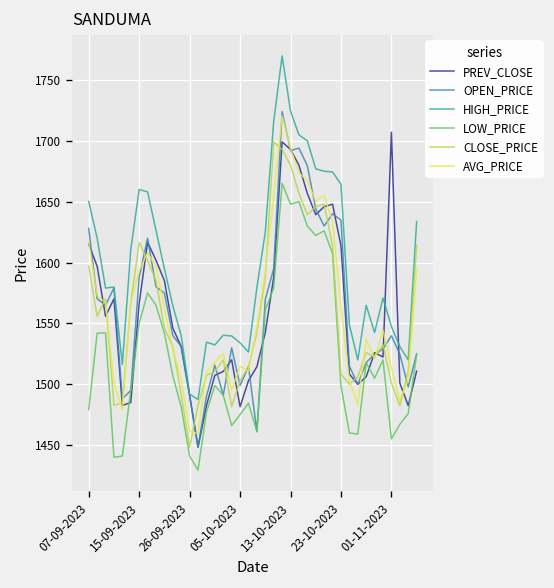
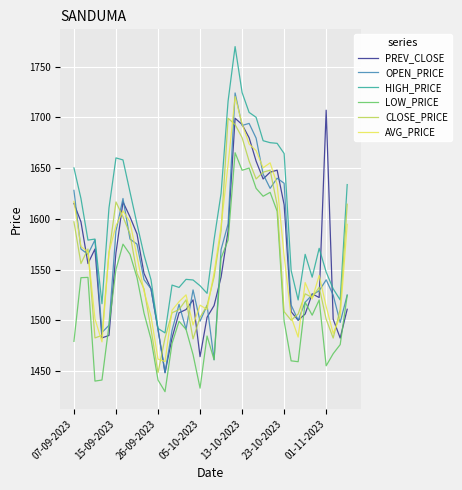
  {
    "PREV_CLOSE": {
      "15-09-2023": 1566,
-     "05-10-2023": 1482,
+     "05-10-2023": 1464,
      "23-10-2023": 1614,
      "01-11-2023": 1707
    },
    "LOW_PRICE": {
      "07-09-2023": 1479,
      "15-09-2023": 1550,
      "26-09-2023": 1441,
-     "05-10-2023": 1475,
+     "05-10-2023": 1433,
      "13-10-2023": 1648,
      "23-10-2023": 1499,
      "01-11-2023": 1455
    }
  }
